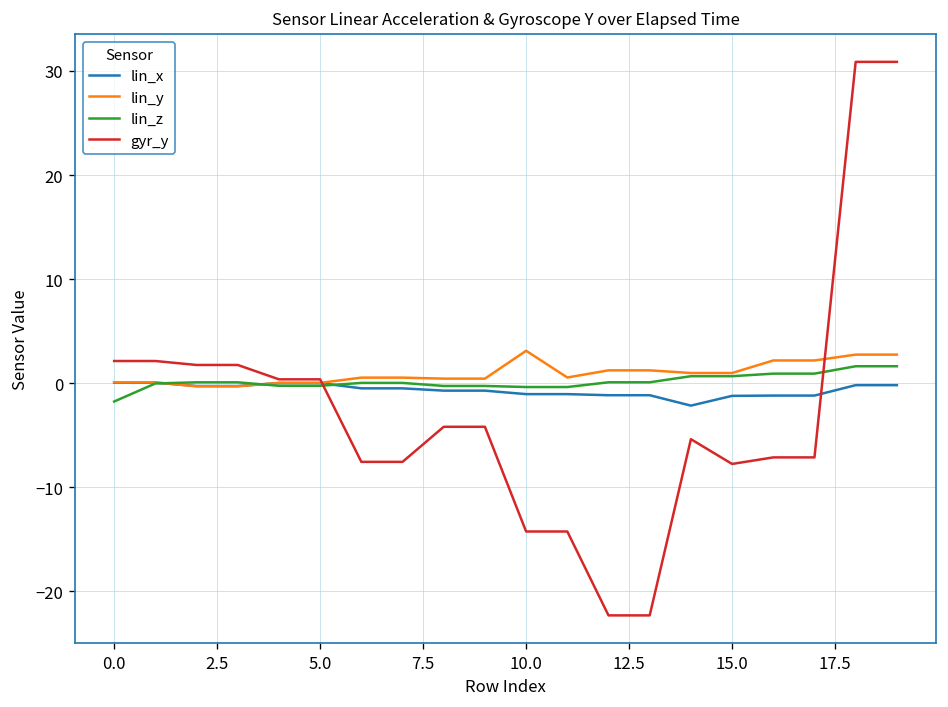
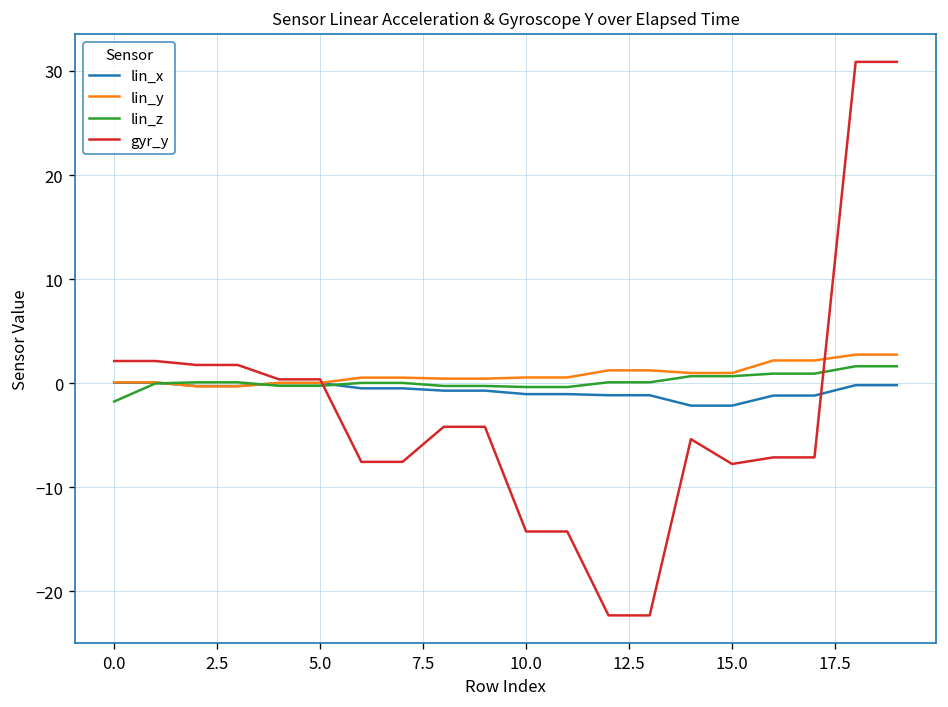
  {
    "lin_x": {
      "10.0": -1,
-     "15.0": -1
+     "15.0": -2
    },
    "lin_y": {
-     "10.0": 3,
+     "10.0": 1,
      "15.0": 1
    },
    "lin_z": {
      "0.0": -2,
      "10.0": 0,
      "15.0": 1
    },
    "gyr_y": {
      "0.0": 2,
      "5.0": 0,
      "10.0": -14,
      "15.0": -8
    }
  }
